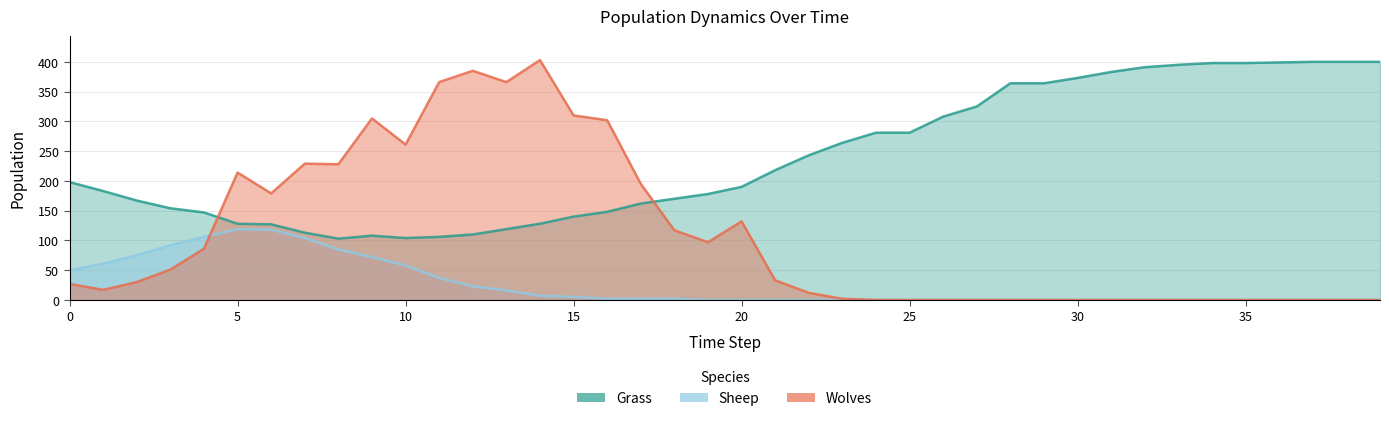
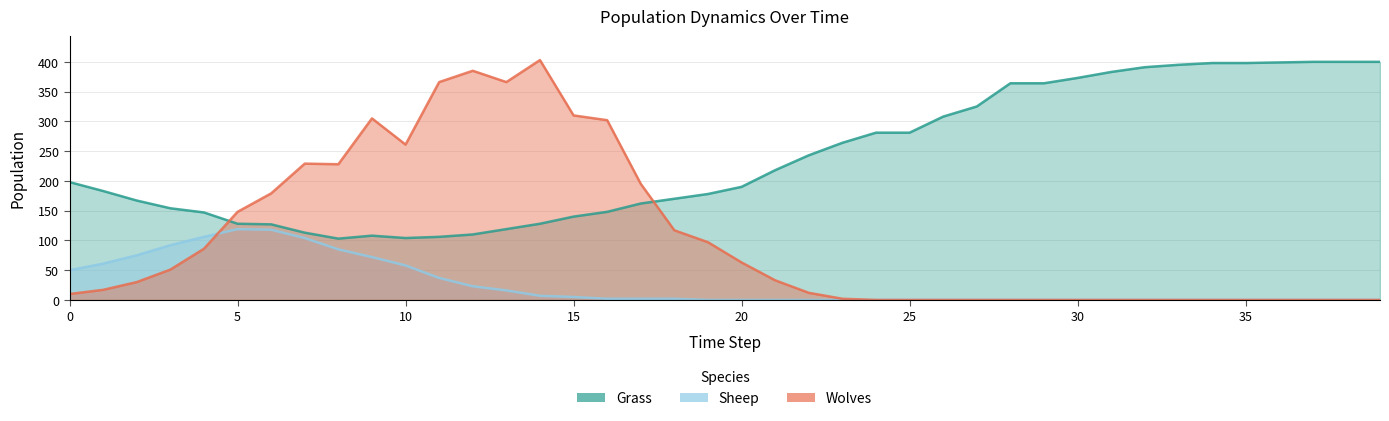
  {
    "Wolves": {
-     "0": 30,
-     "5": 210,
+     "0": 10,
+     "5": 150,
      "10": 260,
      "15": 310,
-     "20": 130
+     "20": 60
    }
  }
